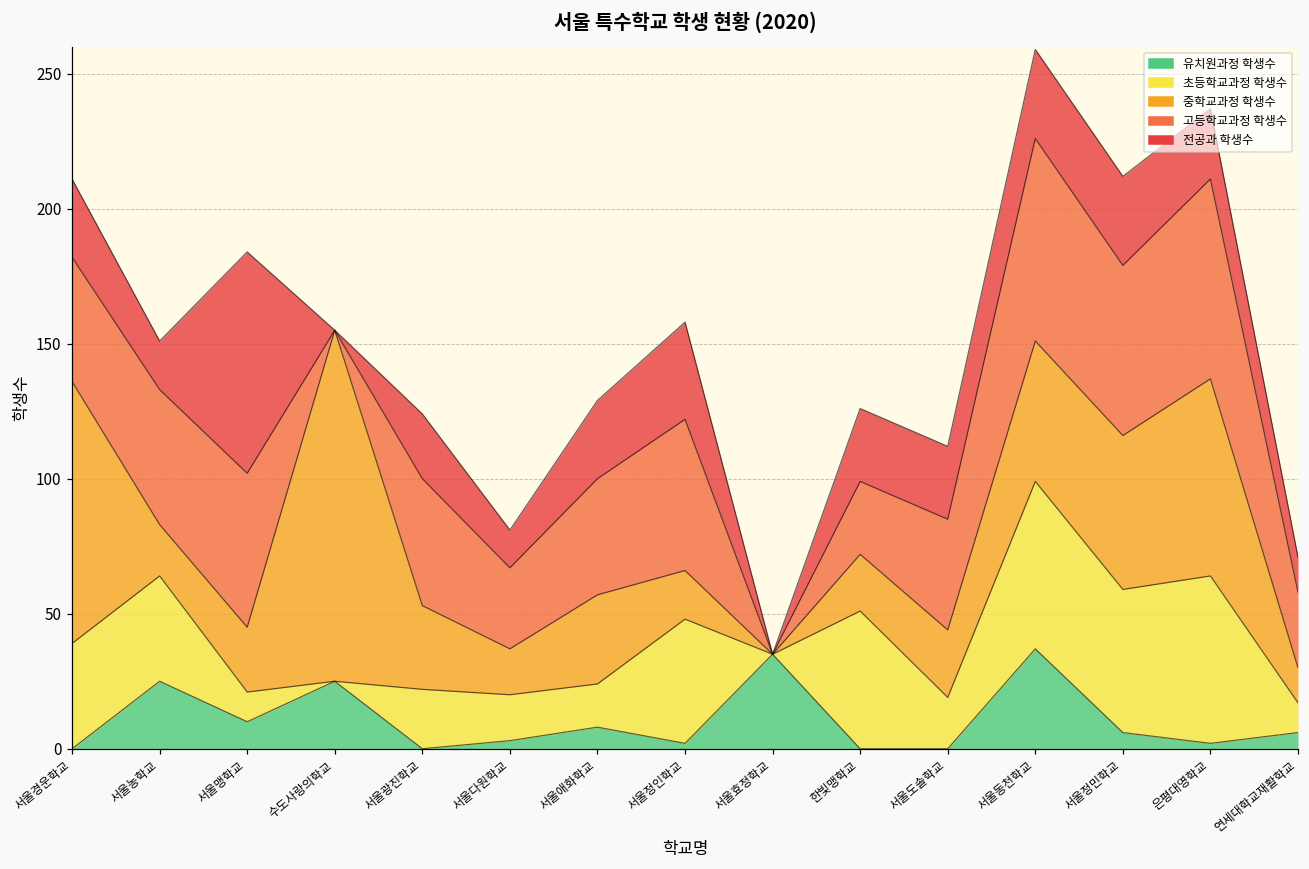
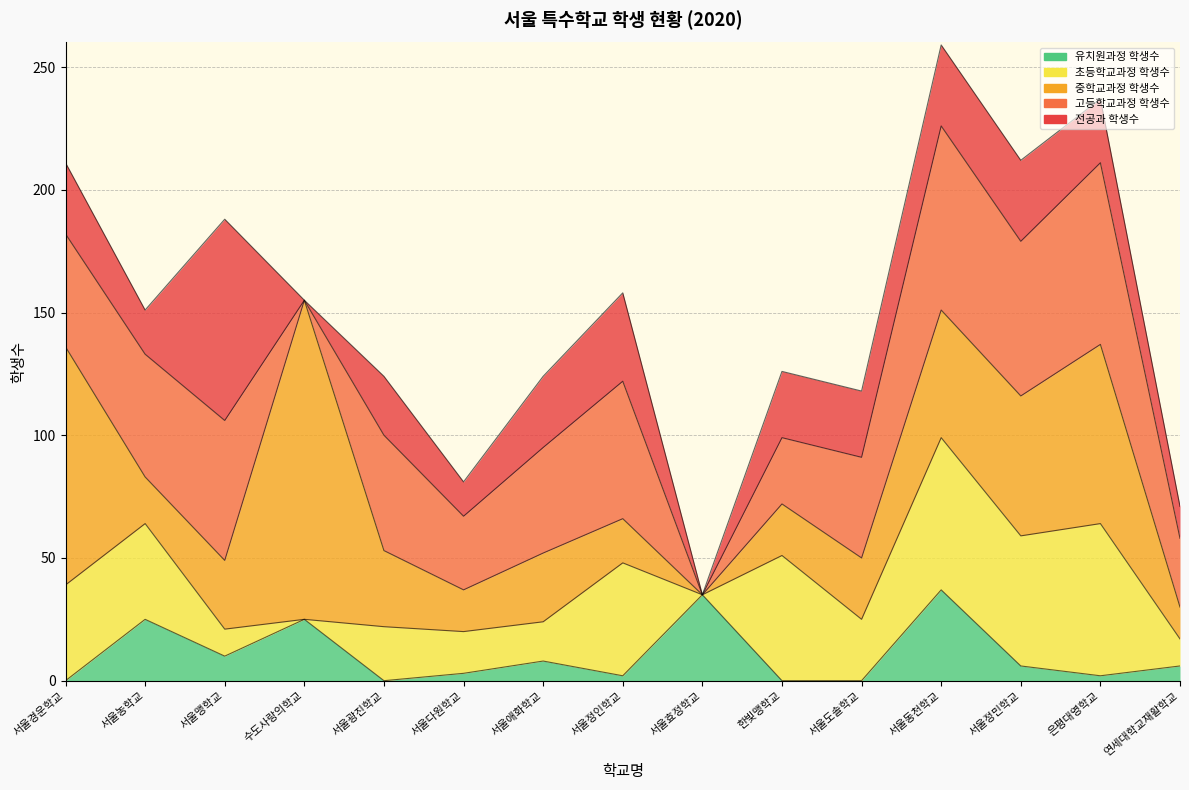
  {
    "유치원과정 학생수": {
      "서울경운학교": 0,
      "서울농학교": 25,
      "서울맹학교": 10,
      "서울광진학교": 0,
      "서울다원학교": 3,
      "서울애화학교": 8,
      "서울정인학교": 2,
      "한빛맹학교": 0,
      "서울도솔학교": 0,
      "서울동천학교": 37,
      "서울정민학교": 6,
      "은평대영학교": 2,
      "연세대학교재활학교": 6
    },
    "초등학교과정 학생수": {
      "서울경운학교": 39,
      "서울농학교": 39,
      "서울맹학교": 11,
      "서울광진학교": 22,
      "서울다원학교": 17,
      "서울애화학교": 16,
      "서울정인학교": 46,
      "한빛맹학교": 51,
-     "서울도솔학교": 19,
+     "서울도솔학교": 25,
      "서울동천학교": 62,
      "서울정민학교": 53,
      "은평대영학교": 62,
      "연세대학교재활학교": 11
    },
    "중학교과정 학생수": {
      "서울경운학교": 97,
      "서울농학교": 19,
-     "서울맹학교": 24,
+     "서울맹학교": 28,
      "서울광진학교": 31,
      "서울다원학교": 17,
-     "서울애화학교": 33,
+     "서울애화학교": 28,
      "서울정인학교": 18,
      "한빛맹학교": 21,
      "서울도솔학교": 25,
      "서울동천학교": 52,
      "서울정민학교": 57,
      "은평대영학교": 73,
      "연세대학교재활학교": 13
    }
  }
